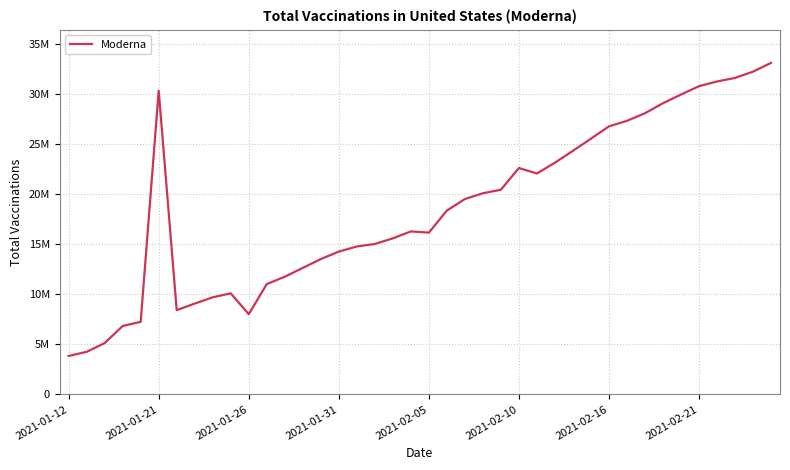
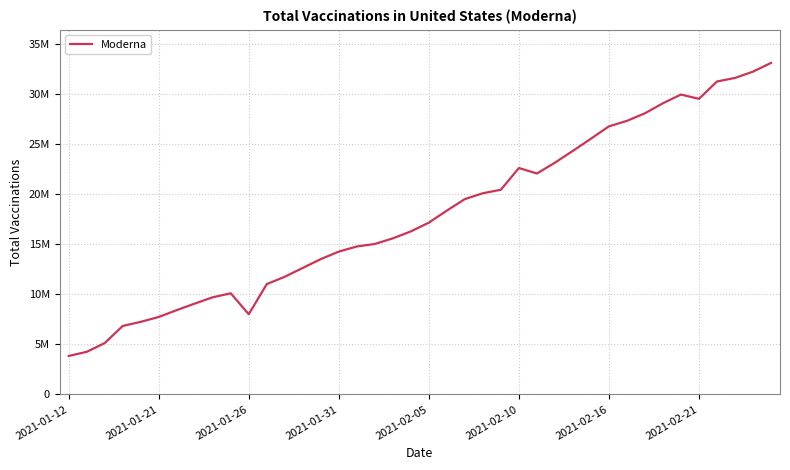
  {
    "2021-01-12": 3800000,
-   "2021-01-21": 30300000,
+   "2021-01-21": 7700000,
    "2021-01-26": 8000000,
    "2021-01-31": 14200000,
-   "2021-02-05": 16100000,
+   "2021-02-05": 17100000,
    "2021-02-10": 22600000,
    "2021-02-16": 26700000,
-   "2021-02-21": 30700000
+   "2021-02-21": 29500000
  }
